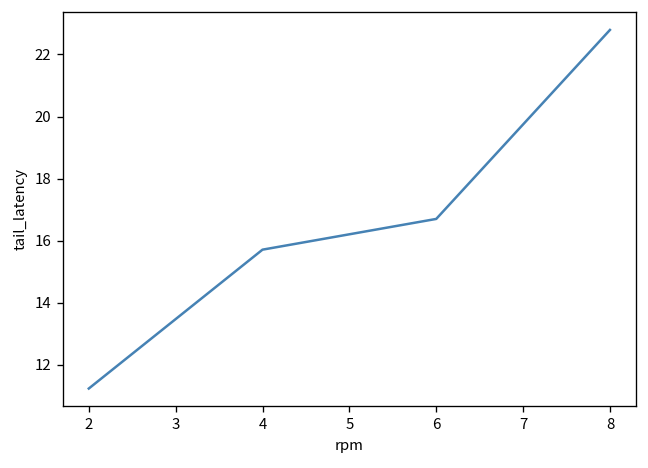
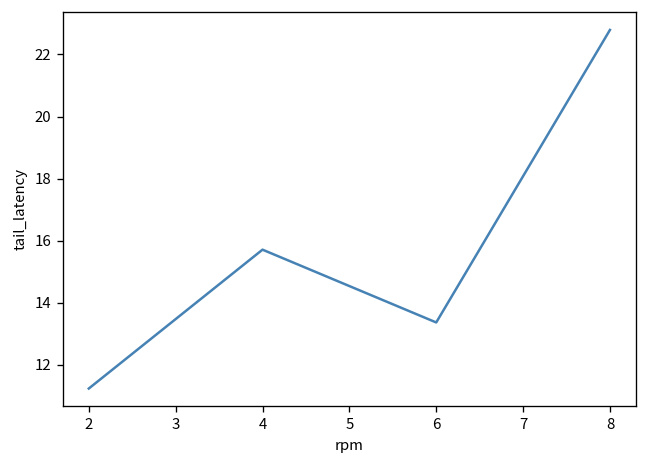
  {
    "2": 11.2,
    "4": 15.7,
-   "6": 16.7,
+   "6": 13.4,
    "8": 22.8
  }
